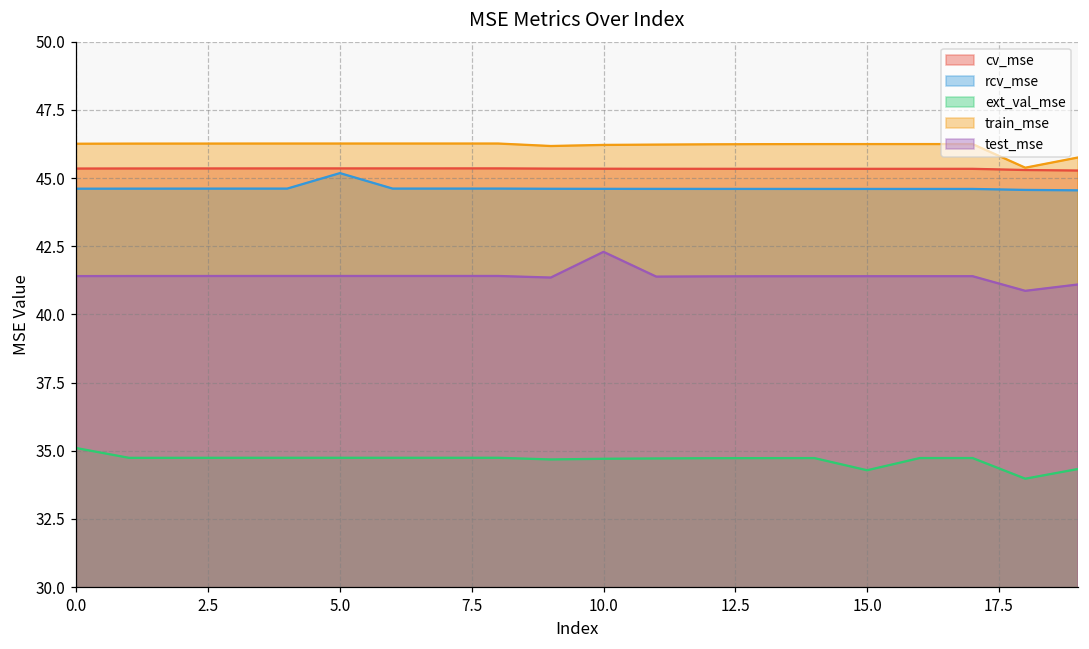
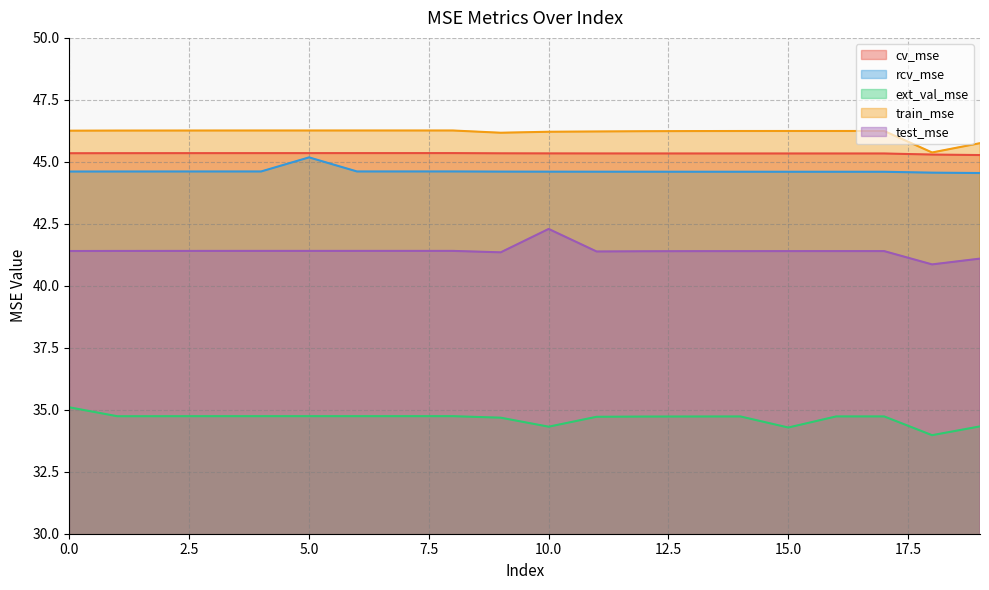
  {
    "rcv_mse": {
      "0.0": 44.6,
      "5.0": 45.2,
      "10.0": 44.6,
      "15.0": 44.6
    },
    "ext_val_mse": {
      "0.0": 35.1,
      "5.0": 34.7,
-     "10.0": 34.7,
+     "10.0": 34.3,
      "15.0": 34.3
    },
    "test_mse": {
      "0.0": 41.4,
      "5.0": 41.4,
      "10.0": 42.3,
      "15.0": 41.4
    }
  }
